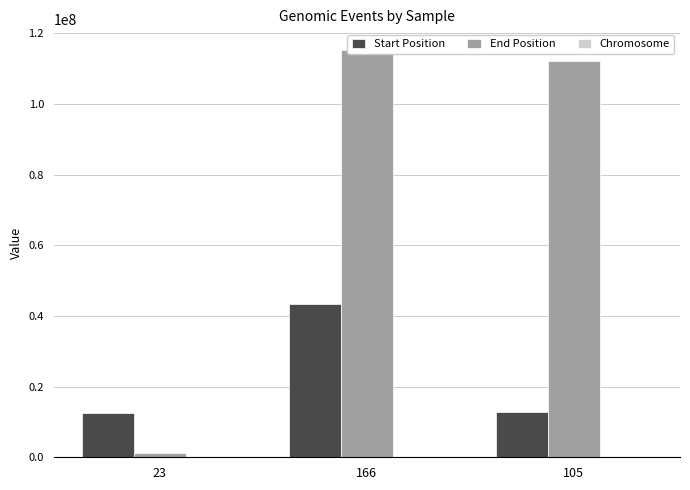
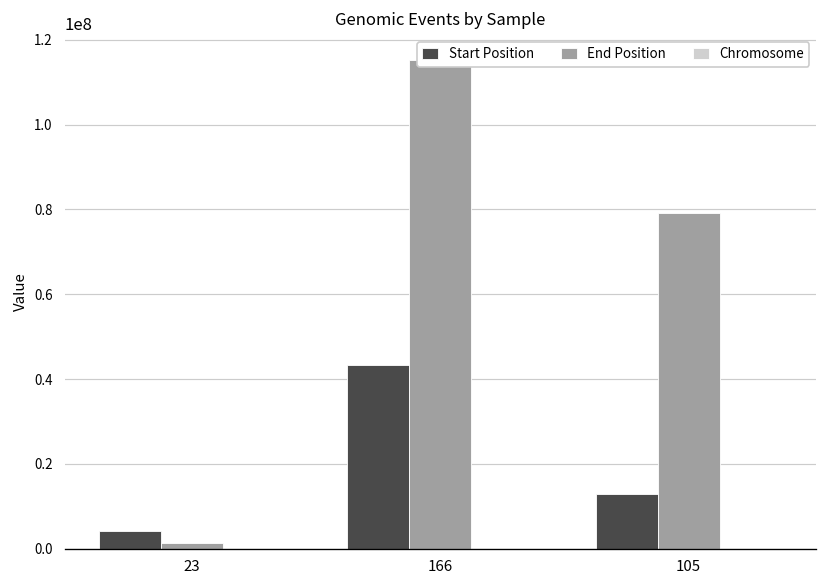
  {
    "Start Position": {
-     "23": 13000000,
+     "23": 4000000,
      "166": 43000000,
      "105": 13000000
    },
    "End Position": {
      "23": 1000000,
-     "105": 112000000
+     "105": 79000000
    }
  }
